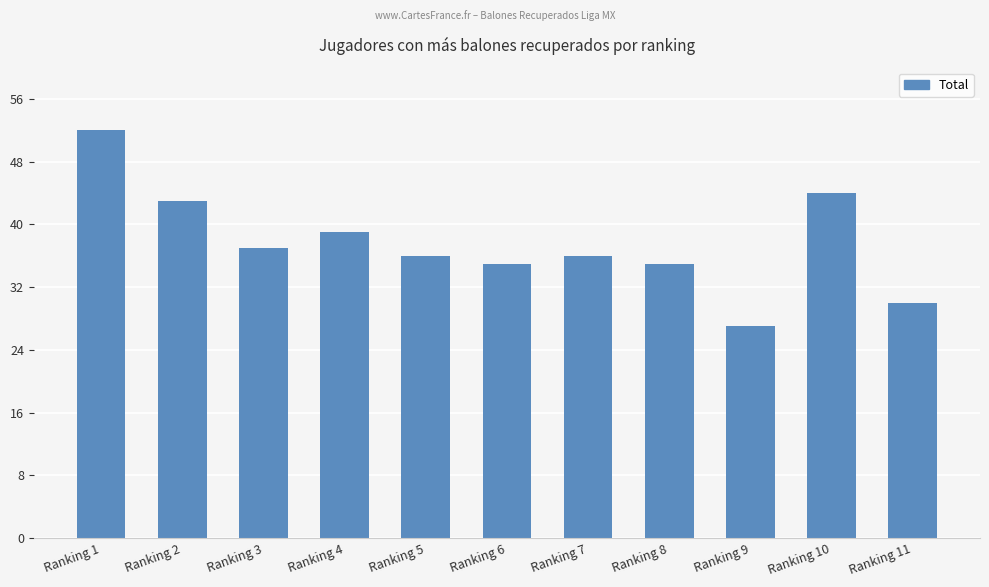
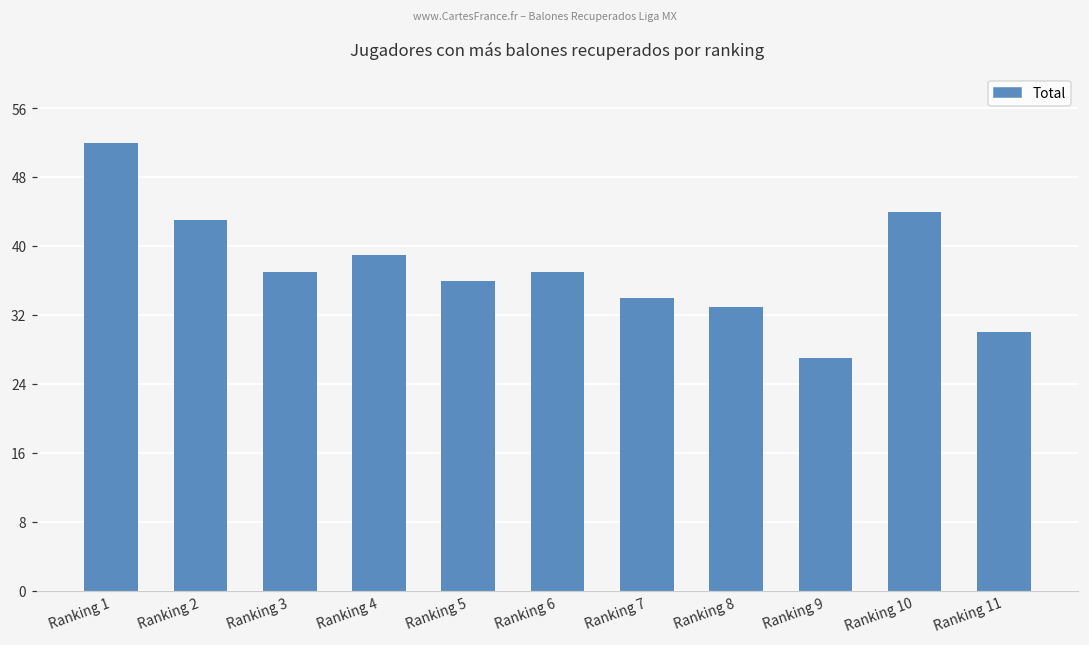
  {
    "Ranking 1": 52,
    "Ranking 2": 43,
    "Ranking 3": 37,
    "Ranking 4": 39,
    "Ranking 5": 36,
-   "Ranking 6": 35,
-   "Ranking 7": 36,
-   "Ranking 8": 35,
+   "Ranking 6": 37,
+   "Ranking 7": 34,
+   "Ranking 8": 33,
    "Ranking 9": 27,
    "Ranking 10": 44,
    "Ranking 11": 30
  }
